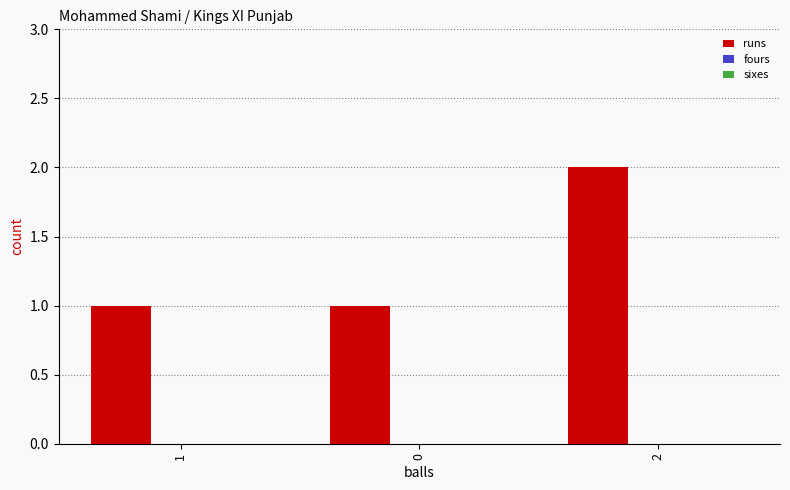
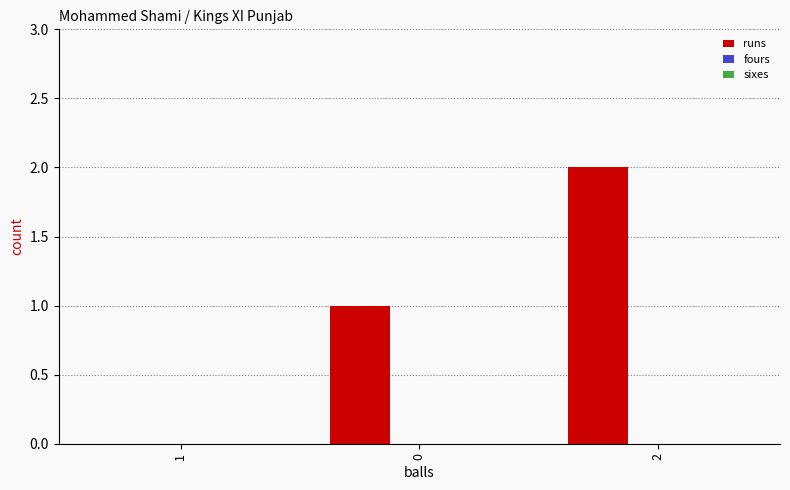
  {
    "runs": {
-     "1": 1,
+     "1": 0,
      "0": 1,
      "2": 2
    },
    "fours": {
      "1": 0,
      "0": 0,
      "2": 0
    },
    "sixes": {
      "1": 0,
      "0": 0,
      "2": 0
    }
  }
